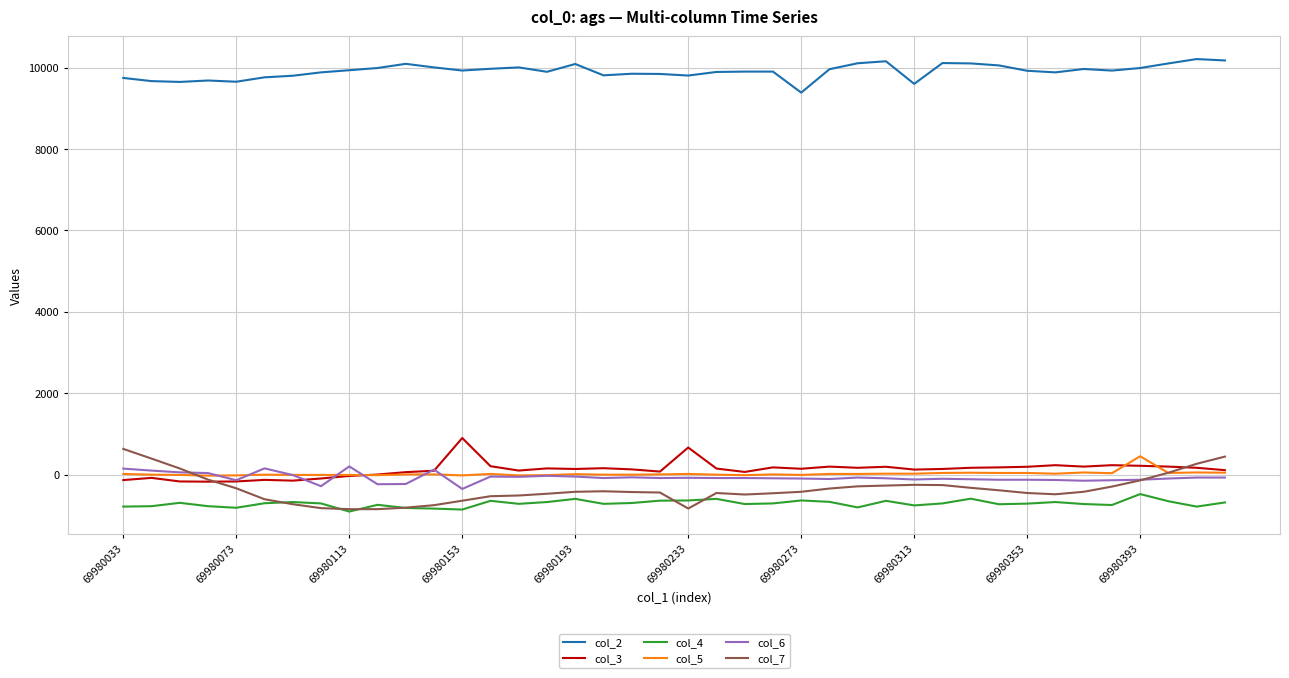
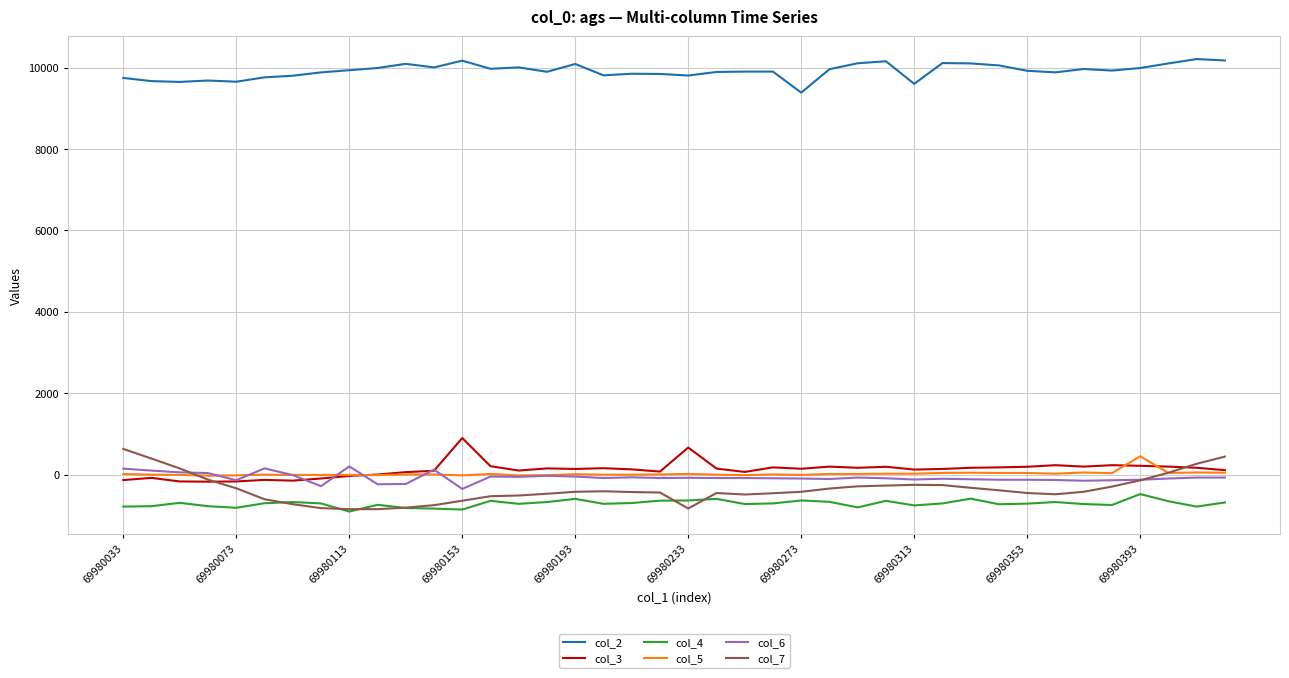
  {
    "col_2": {
      "69980033": 9700,
      "69980073": 9700,
      "69980113": 9900,
-     "69980153": 9900,
+     "69980153": 10200,
      "69980193": 10100,
      "69980233": 9800,
      "69980273": 9400,
      "69980313": 9600,
      "69980353": 9900,
      "69980393": 10000
    },
    "col_3": {
      "69980033": -100,
      "69980153": 900,
      "69980193": 100,
      "69980233": 700,
      "69980273": 100,
      "69980313": 100,
      "69980353": 200,
      "69980393": 200
    },
    "col_4": {
      "69980033": -800,
      "69980073": -800,
      "69980153": -900,
      "69980193": -600,
      "69980233": -600,
      "69980273": -600,
      "69980313": -800,
      "69980353": -700,
      "69980393": -500
    },
    "col_5": {
      "69980033": 0,
      "69980073": 0,
      "69980153": 0,
      "69980233": 0,
      "69980273": 0,
      "69980313": 0,
      "69980353": 0,
      "69980393": 400
    },
    "col_6": {
      "69980033": 100,
      "69980113": 200,
      "69980153": -400,
      "69980233": -100,
      "69980273": -100,
      "69980313": -100,
      "69980353": -100
    },
    "col_7": {
      "69980033": 600,
      "69980073": -300,
      "69980153": -600,
      "69980193": -400,
      "69980233": -800,
      "69980273": -400,
      "69980313": -300,
      "69980353": -500
    }
  }
